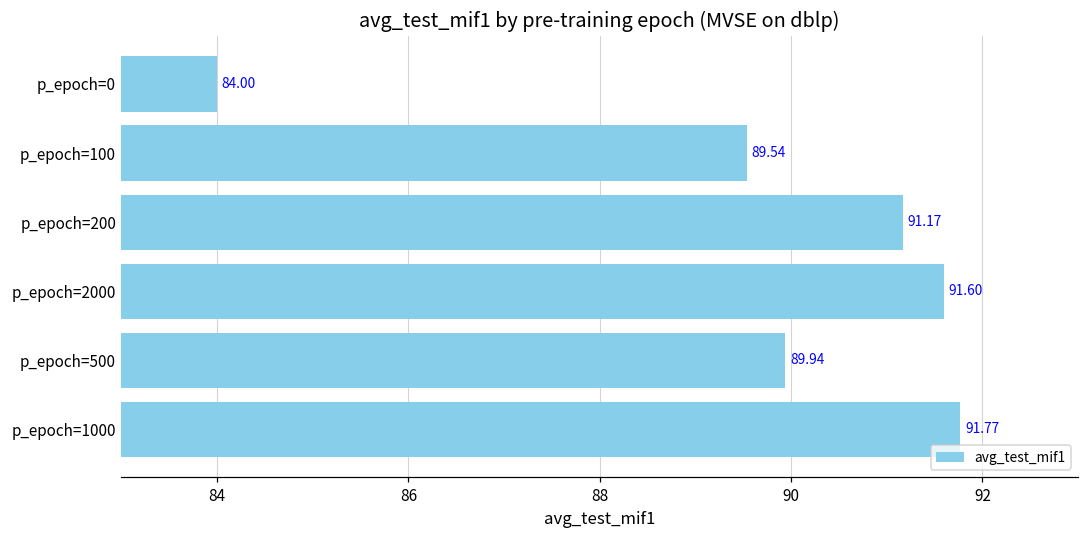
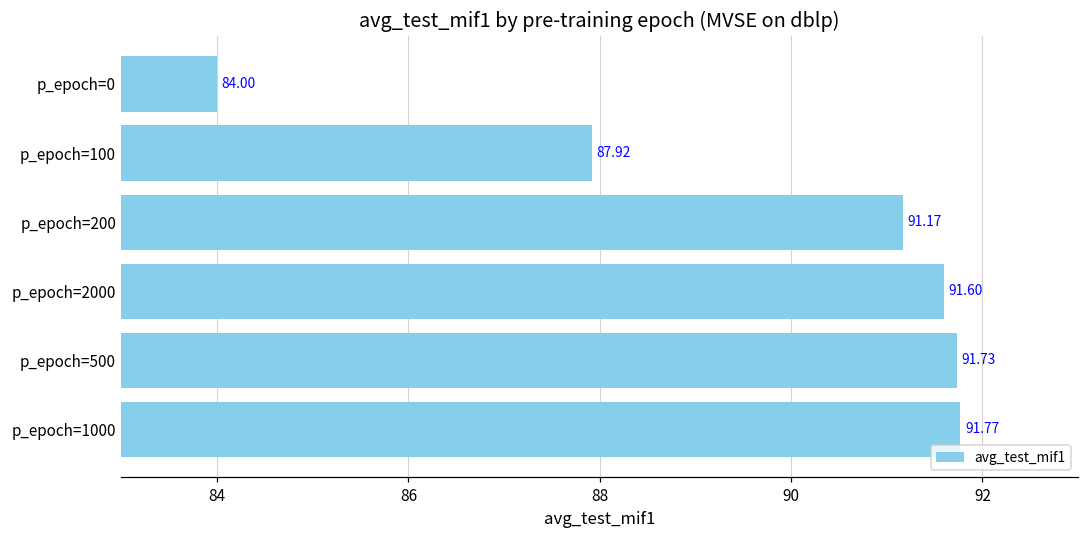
  {
    "p_epoch=0": 84.00,
-   "p_epoch=100": 89.54,
+   "p_epoch=100": 87.92,
    "p_epoch=200": 91.17,
    "p_epoch=2000": 91.60,
-   "p_epoch=500": 89.94,
+   "p_epoch=500": 91.73,
    "p_epoch=1000": 91.77
  }
